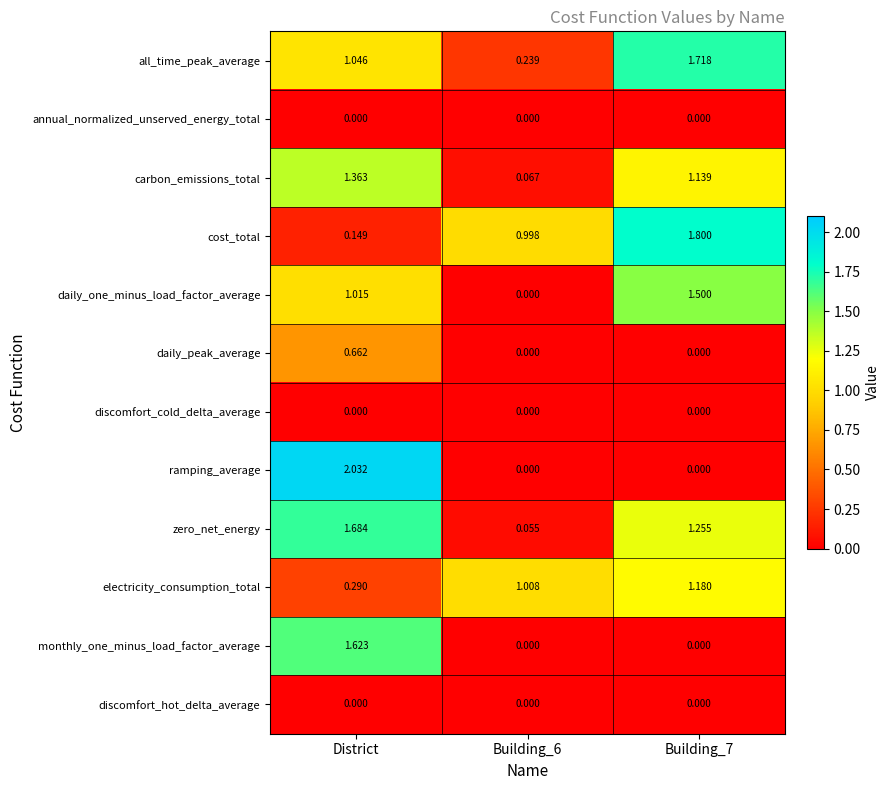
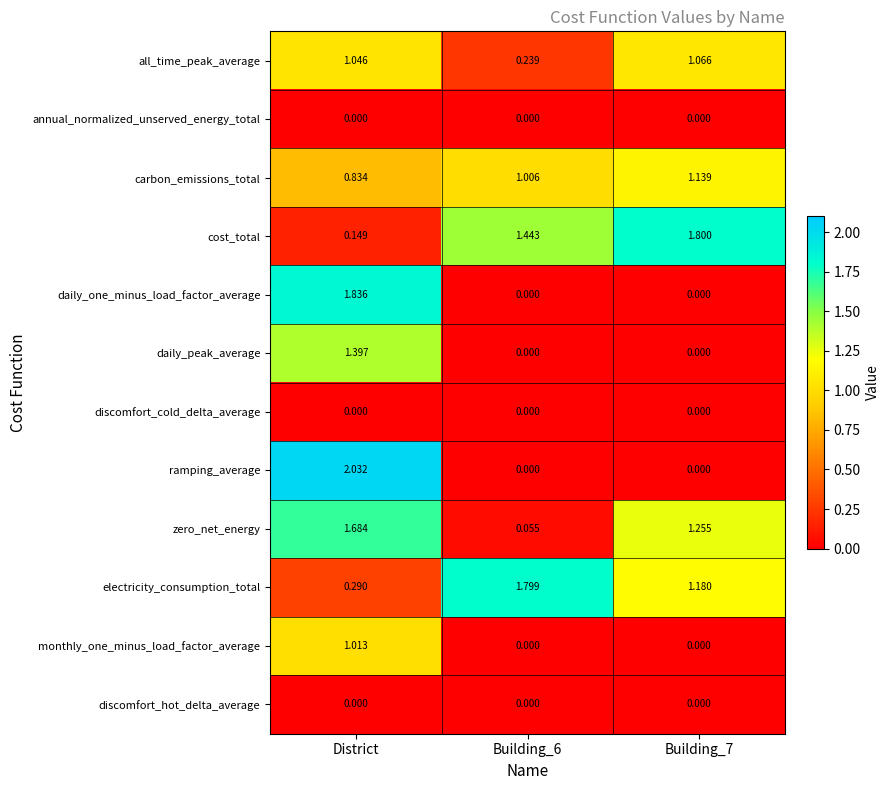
  {
    "all_time_peak_average": {
      "District": 1.046,
      "Building_6": 0.239,
-     "Building_7": 1.718
+     "Building_7": 1.066
    },
    "annual_normalized_unserved_energy_total": {
      "District": 0.000,
      "Building_6": 0.000,
      "Building_7": 0.000
    },
    "carbon_emissions_total": {
-     "District": 1.363,
-     "Building_6": 0.067,
+     "District": 0.834,
+     "Building_6": 1.006,
      "Building_7": 1.139
    },
    "cost_total": {
      "District": 0.149,
-     "Building_6": 0.998,
+     "Building_6": 1.443,
      "Building_7": 1.800
    },
    "daily_one_minus_load_factor_average": {
-     "District": 1.015,
+     "District": 1.836,
      "Building_6": 0.000,
-     "Building_7": 1.500
+     "Building_7": 0.000
    },
    "daily_peak_average": {
-     "District": 0.662,
+     "District": 1.397,
      "Building_6": 0.000,
      "Building_7": 0.000
    },
    "discomfort_cold_delta_average": {
      "District": 0.000,
      "Building_6": 0.000,
      "Building_7": 0.000
    },
    "ramping_average": {
      "District": 2.032,
      "Building_6": 0.000,
      "Building_7": 0.000
    },
    "zero_net_energy": {
      "District": 1.684,
      "Building_6": 0.055,
      "Building_7": 1.255
    },
    "electricity_consumption_total": {
      "District": 0.290,
-     "Building_6": 1.008,
+     "Building_6": 1.799,
      "Building_7": 1.180
    },
    "monthly_one_minus_load_factor_average": {
-     "District": 1.623,
+     "District": 1.013,
      "Building_6": 0.000,
      "Building_7": 0.000
    },
    "discomfort_hot_delta_average": {
      "District": 0.000,
      "Building_6": 0.000,
      "Building_7": 0.000
    }
  }
